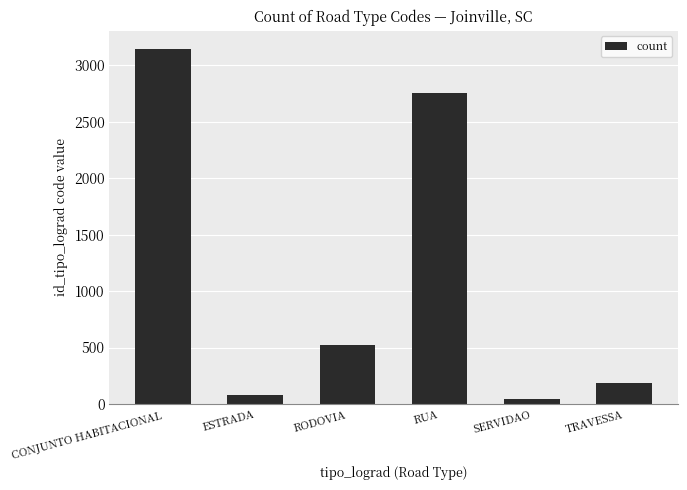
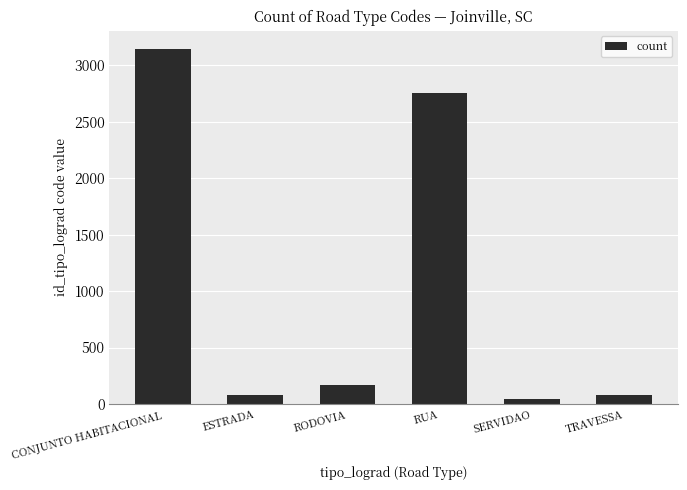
  {
    "CONJUNTO HABITACIONAL": 3150,
    "ESTRADA": 80,
-   "RODOVIA": 520,
+   "RODOVIA": 160,
    "RUA": 2760,
    "SERVIDAO": 50,
-   "TRAVESSA": 190
+   "TRAVESSA": 80
  }
